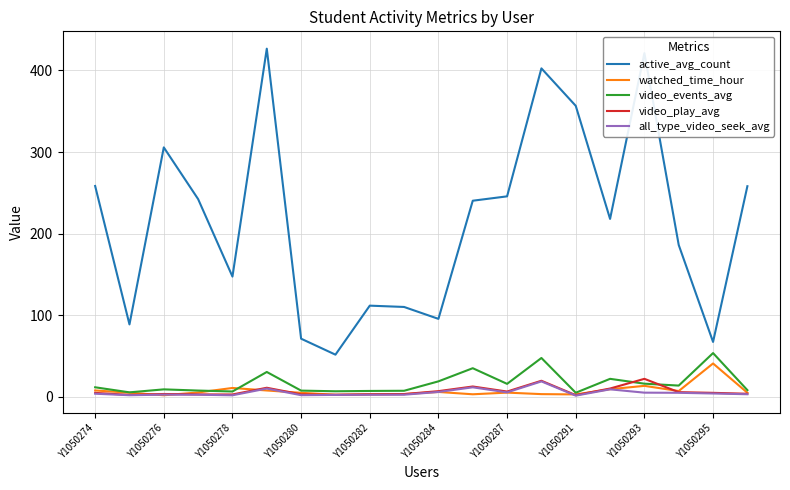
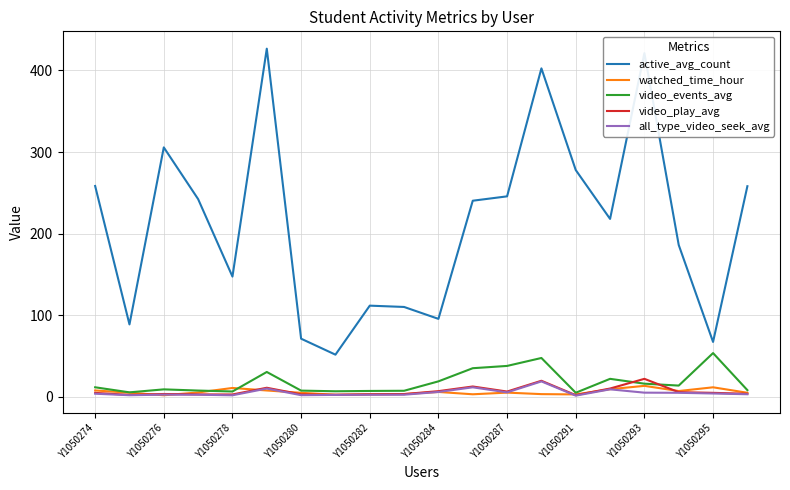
  {
    "active_avg_count": {
      "Y1050274": 260,
      "Y1050276": 310,
      "Y1050278": 150,
      "Y1050280": 70,
      "Y1050282": 110,
      "Y1050284": 100,
      "Y1050287": 250,
-     "Y1050291": 360,
+     "Y1050291": 280,
      "Y1050295": 70
    },
    "watched_time_hour": {
      "Y1050278": 10,
-     "Y1050295": 40
+     "Y1050295": 10
    },
    "video_events_avg": {
      "Y1050274": 10,
      "Y1050276": 10,
      "Y1050278": 10,
      "Y1050282": 10,
      "Y1050284": 20,
-     "Y1050287": 20,
+     "Y1050287": 40,
      "Y1050295": 50
    },
    "video_play_avg": {
      "Y1050293": 20
    },
    "all_type_video_seek_avg": {
      "Y1050293": 10
    }
  }
